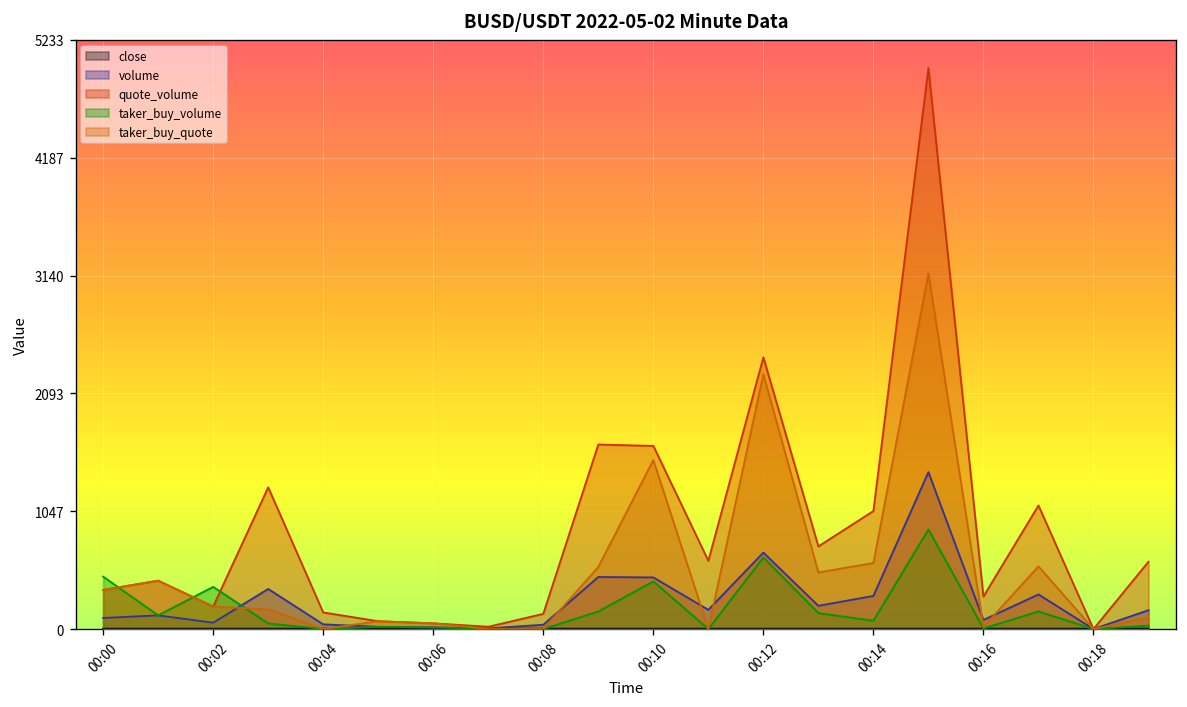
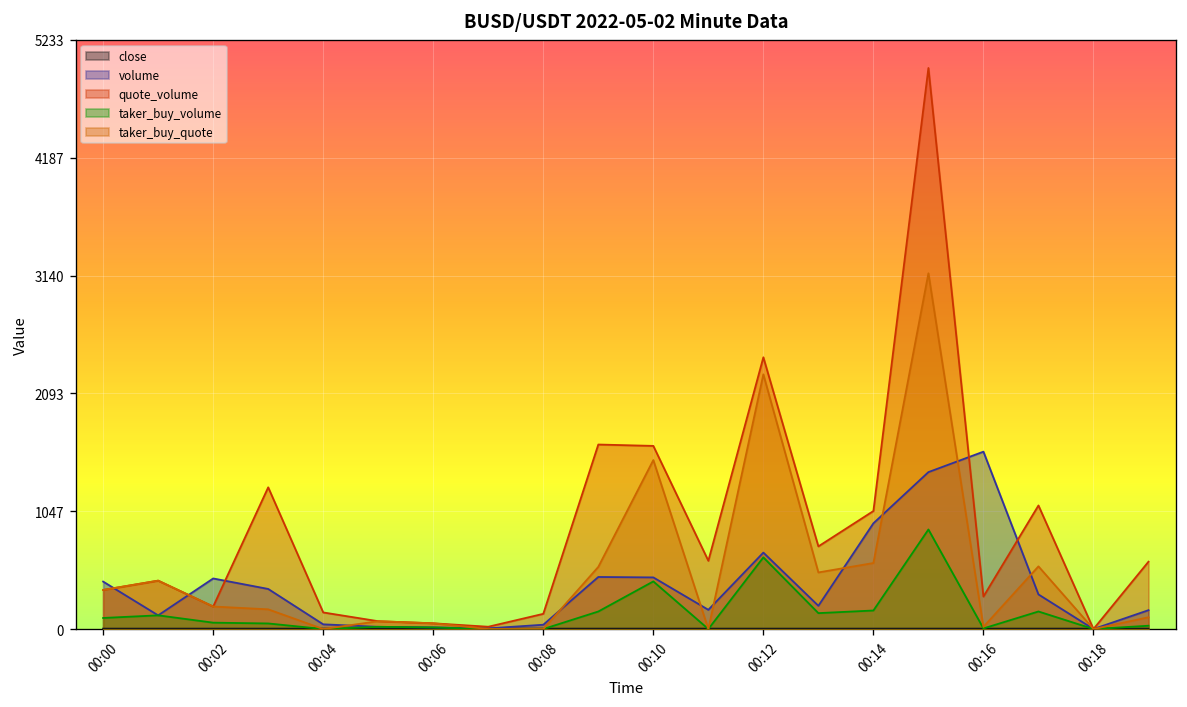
  {
    "close": {
      "00:00": 0,
      "00:02": 0,
      "00:10": 0,
      "00:12": 0,
      "00:14": 0
    },
    "volume": {
-     "00:00": 100,
-     "00:02": 100,
+     "00:00": 400,
+     "00:02": 400,
      "00:04": 0,
      "00:08": 0,
      "00:10": 500,
      "00:12": 700,
-     "00:14": 300,
-     "00:16": 100
+     "00:14": 900,
+     "00:16": 1600
    },
    "taker_buy_volume": {
-     "00:00": 500,
-     "00:02": 400,
+     "00:00": 100,
+     "00:02": 100,
      "00:10": 400,
      "00:12": 600,
-     "00:14": 100
+     "00:14": 200
    }
  }
